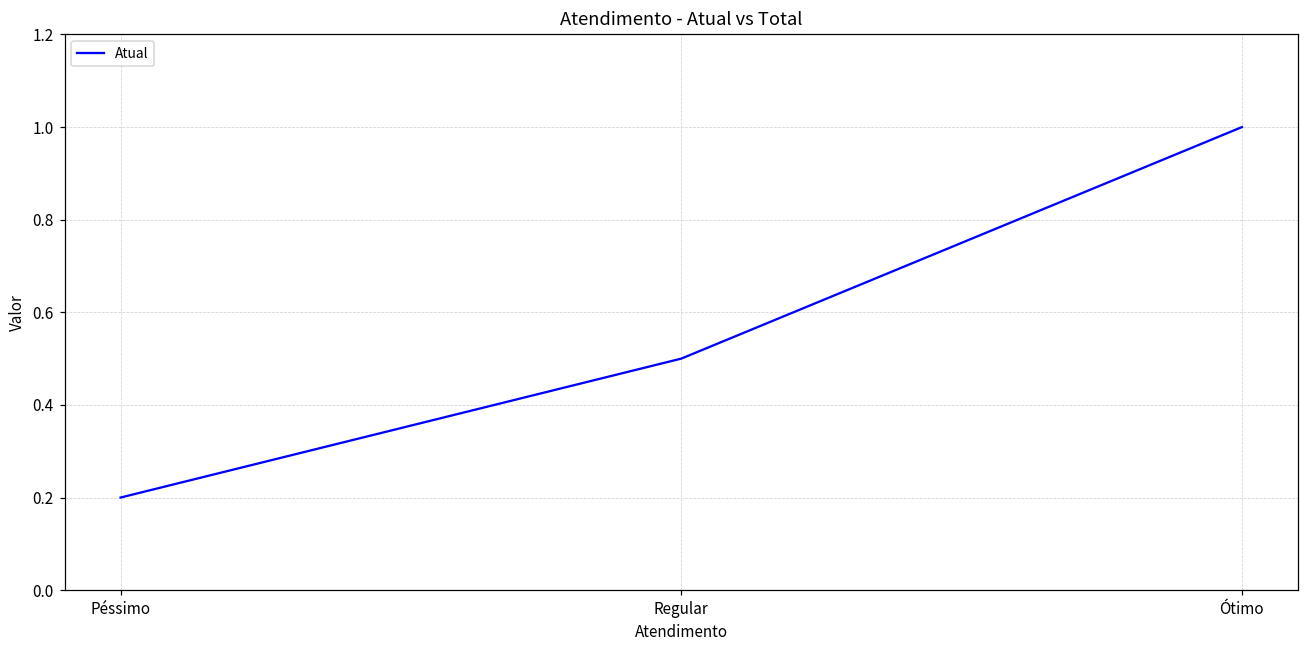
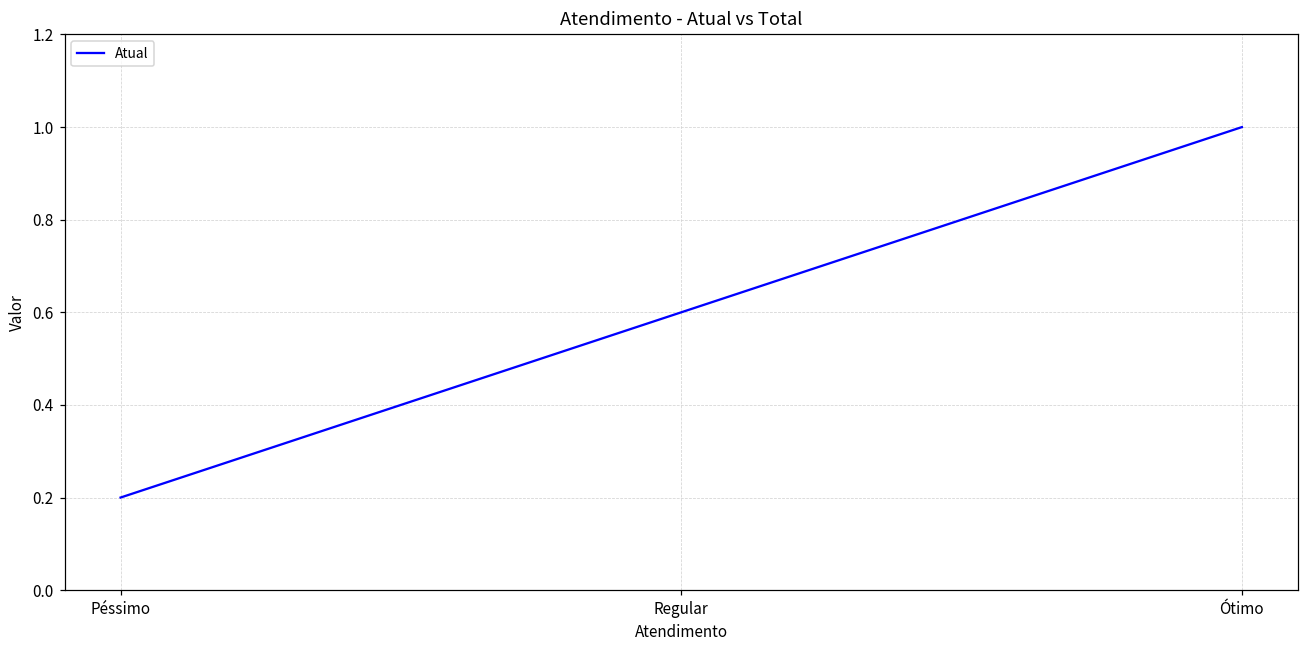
  {
    "Péssimo": 0.2,
-   "Regular": 0.5,
+   "Regular": 0.6,
    "Ótimo": 1.0
  }
